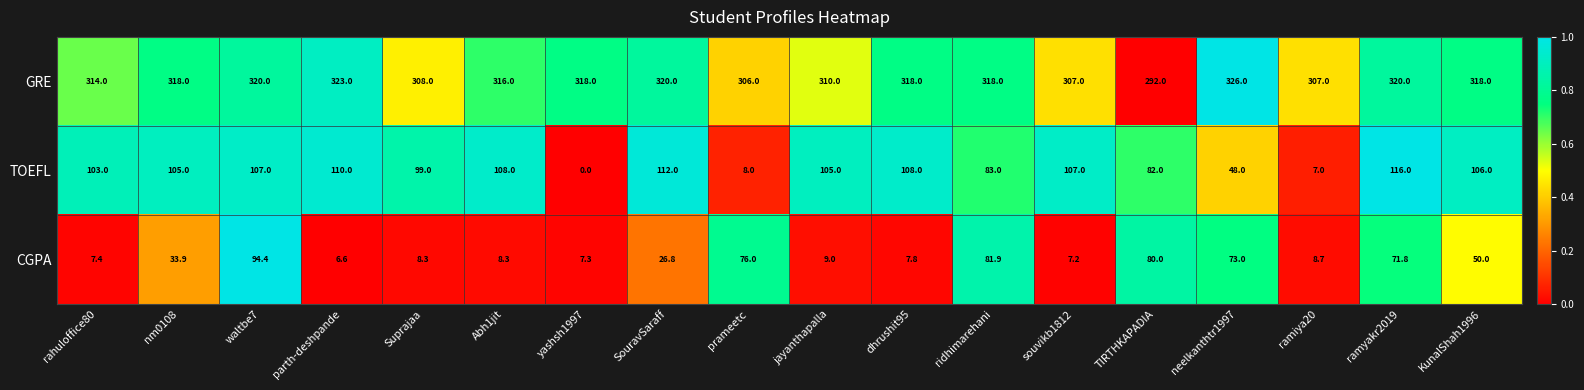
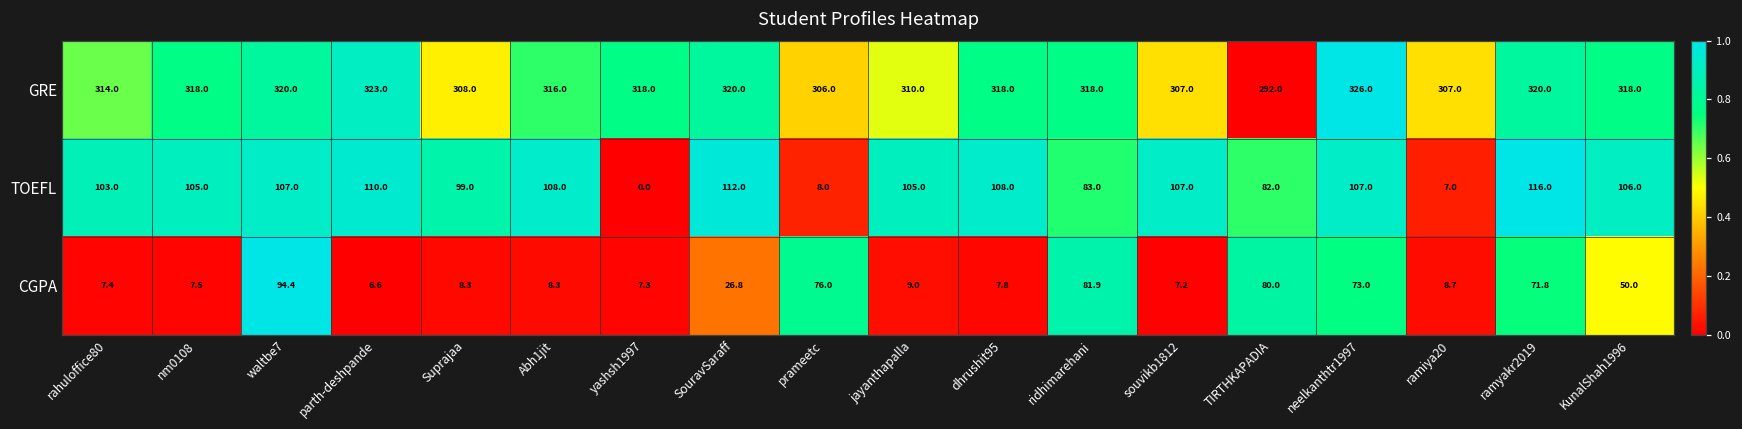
  {
    "GRE": {
      "rahuloffice80": 314.0,
      "nm0108": 318.0,
      "waltbe7": 320.0,
      "parth-deshpande": 323.0,
      "Suprajaa": 308.0,
      "Abh1jit": 316.0,
      "yashsh1997": 318.0,
      "SouravSaraff": 320.0,
      "prameetc": 306.0,
      "jayanthapalla": 310.0,
      "dhrushit95": 318.0,
      "ridhimarehani": 318.0,
      "souvikb1812": 307.0,
      "TIRTHKAPADIA": 292.0,
      "neelkanthtr1997": 326.0,
      "ramiya20": 307.0,
      "ramyakr2019": 320.0,
      "KunalShah1996": 318.0
    },
    "TOEFL": {
      "rahuloffice80": 103.0,
      "nm0108": 105.0,
      "waltbe7": 107.0,
      "parth-deshpande": 110.0,
      "Suprajaa": 99.0,
      "Abh1jit": 108.0,
      "yashsh1997": 0.0,
      "SouravSaraff": 112.0,
      "prameetc": 8.0,
      "jayanthapalla": 105.0,
      "dhrushit95": 108.0,
      "ridhimarehani": 83.0,
      "souvikb1812": 107.0,
      "TIRTHKAPADIA": 82.0,
-     "neelkanthtr1997": 48.0,
+     "neelkanthtr1997": 107.0,
      "ramiya20": 7.0,
      "ramyakr2019": 116.0,
      "KunalShah1996": 106.0
    },
    "CGPA": {
      "rahuloffice80": 7.4,
-     "nm0108": 33.9,
+     "nm0108": 7.5,
      "waltbe7": 94.4,
      "parth-deshpande": 6.6,
      "Suprajaa": 8.3,
      "Abh1jit": 8.3,
      "yashsh1997": 7.3,
      "SouravSaraff": 26.8,
      "prameetc": 76.0,
      "jayanthapalla": 9.0,
      "dhrushit95": 7.8,
      "ridhimarehani": 81.9,
      "souvikb1812": 7.2,
      "TIRTHKAPADIA": 80.0,
      "neelkanthtr1997": 73.0,
      "ramiya20": 8.7,
      "ramyakr2019": 71.8,
      "KunalShah1996": 50.0
    }
  }
